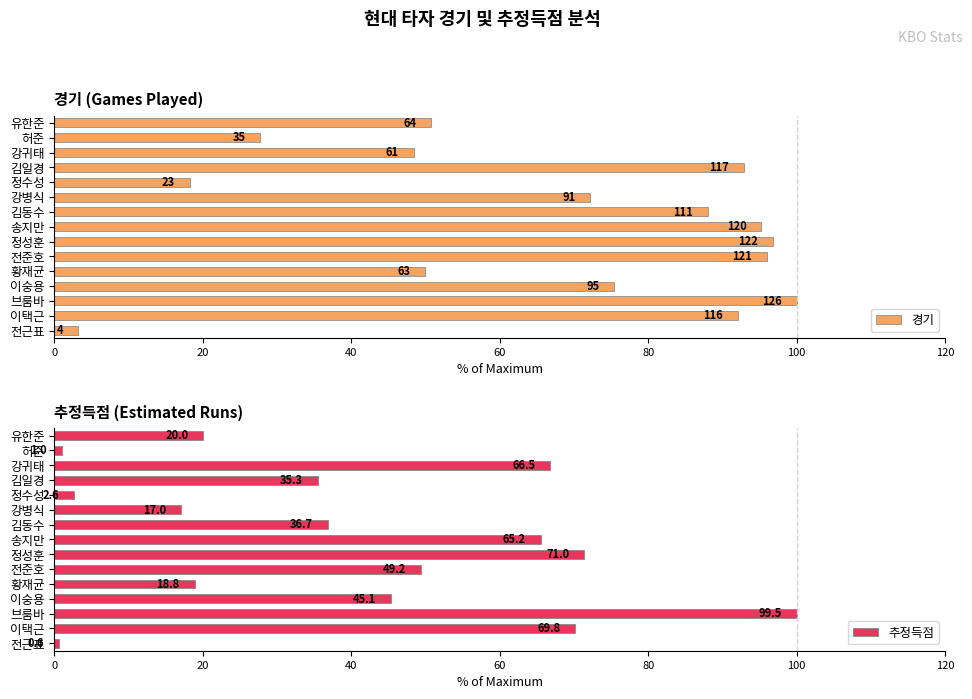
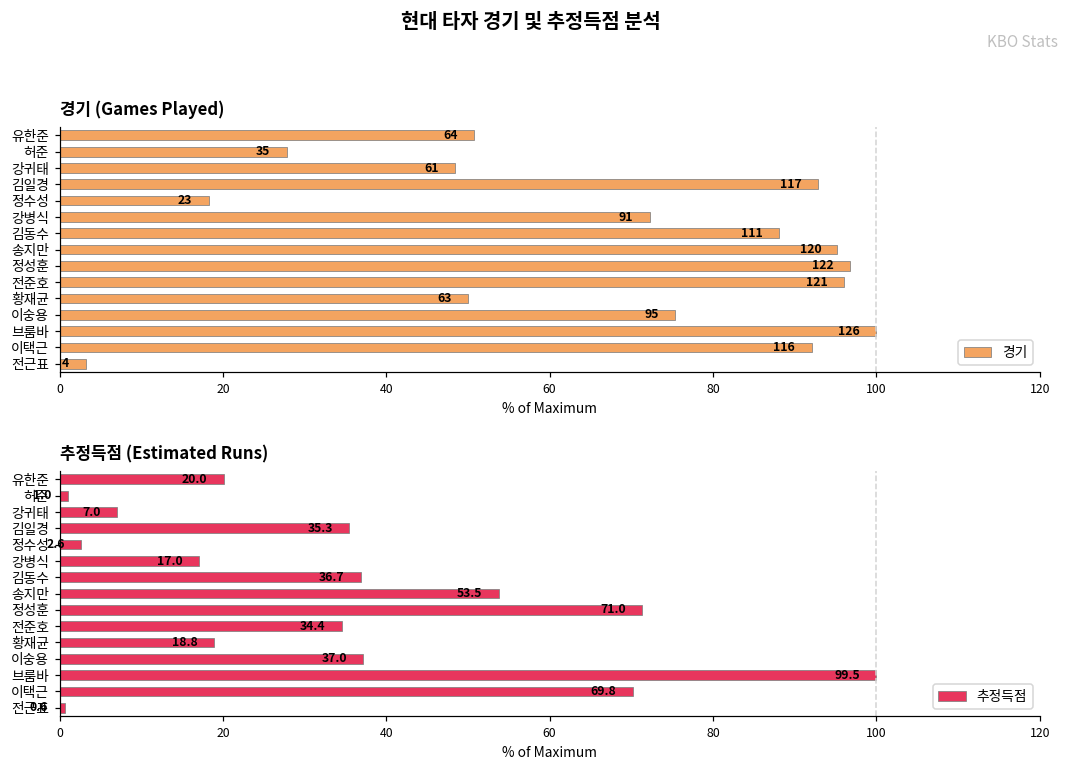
  {
    "추정득점 (Estimated Runs)": {
      "허준": 1.0,
-     "강귀태": 66.5,
+     "강귀태": 7.0,
      "정수성": 2.6,
-     "송지만": 65.2,
-     "전준호": 49.2,
-     "이숭용": 45.1,
+     "송지만": 53.5,
+     "전준호": 34.4,
+     "이숭용": 37.0,
      "전근표": 0.6
    }
  }
